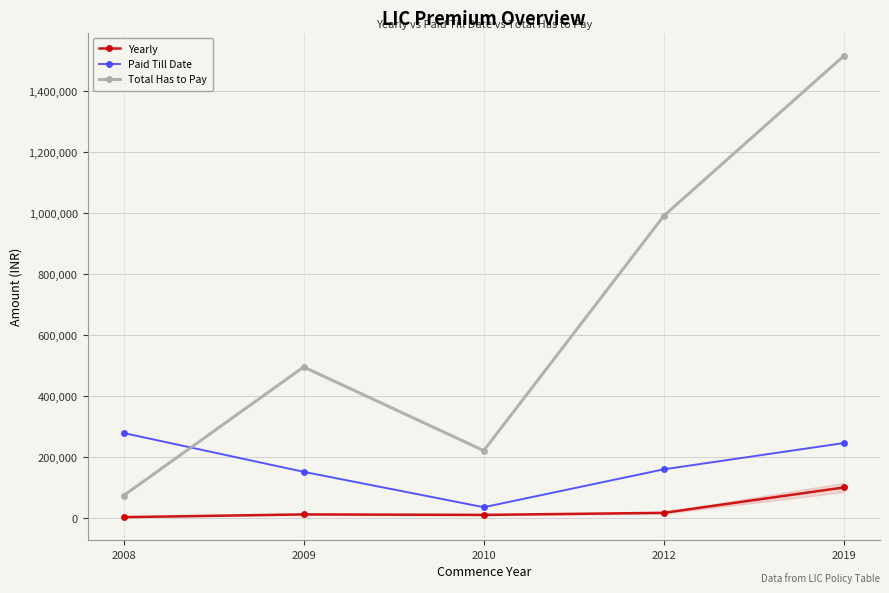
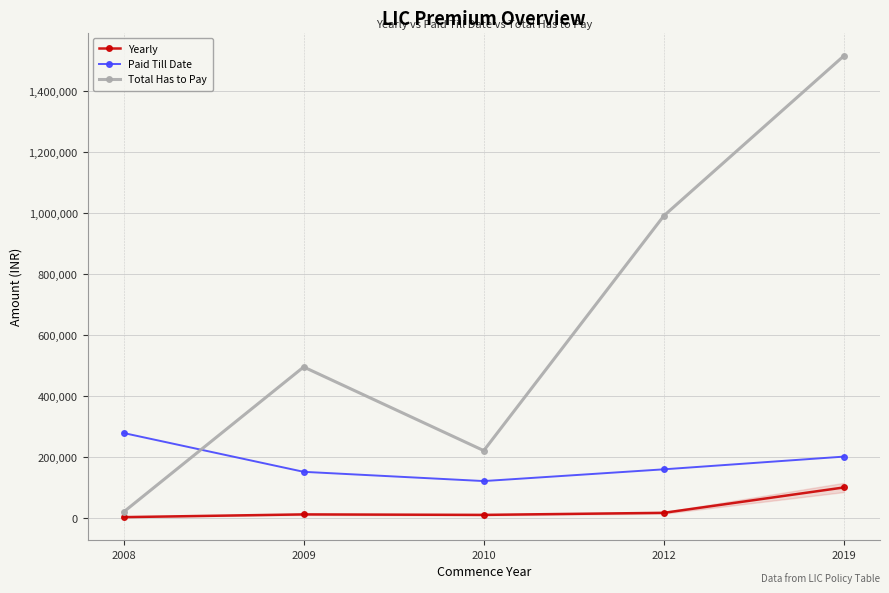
  {
    "Paid Till Date": {
      "2008": "280,000",
      "2009": "150,000",
-     "2010": "40,000",
+     "2010": "120,000",
      "2012": "160,000",
-     "2019": "250,000"
+     "2019": "200,000"
    },
    "Total Has to Pay": {
-     "2008": "70,000",
+     "2008": "20,000",
      "2009": "500,000",
      "2010": "220,000",
      "2012": "990,000",
      "2019": "1,520,000"
    }
  }
